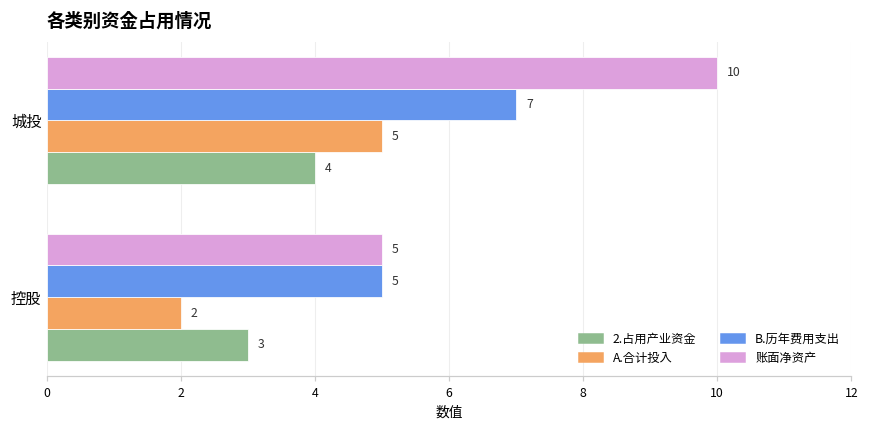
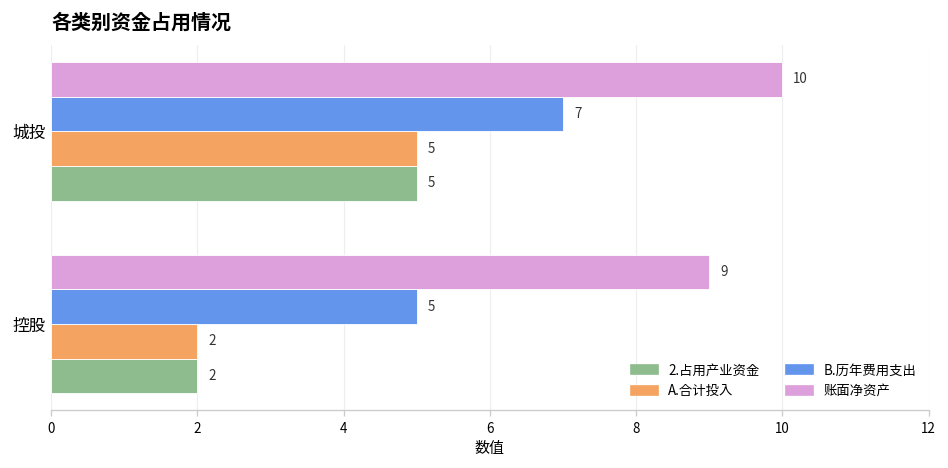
  {
    "2.占用产业资金": {
-     "城投": 4,
-     "控股": 3
+     "城投": 5,
+     "控股": 2
    },
    "A.合计投入": {
      "城投": 5,
      "控股": 2
    },
    "B.历年费用支出": {
      "城投": 7,
      "控股": 5
    },
    "账面净资产": {
      "城投": 10,
-     "控股": 5
+     "控股": 9
    }
  }
